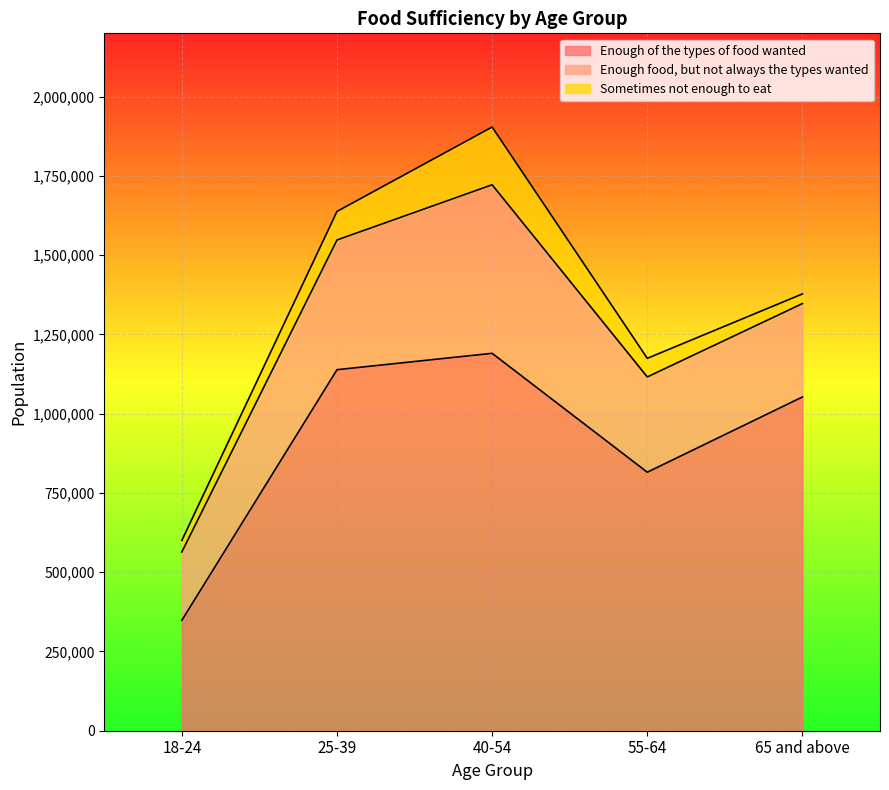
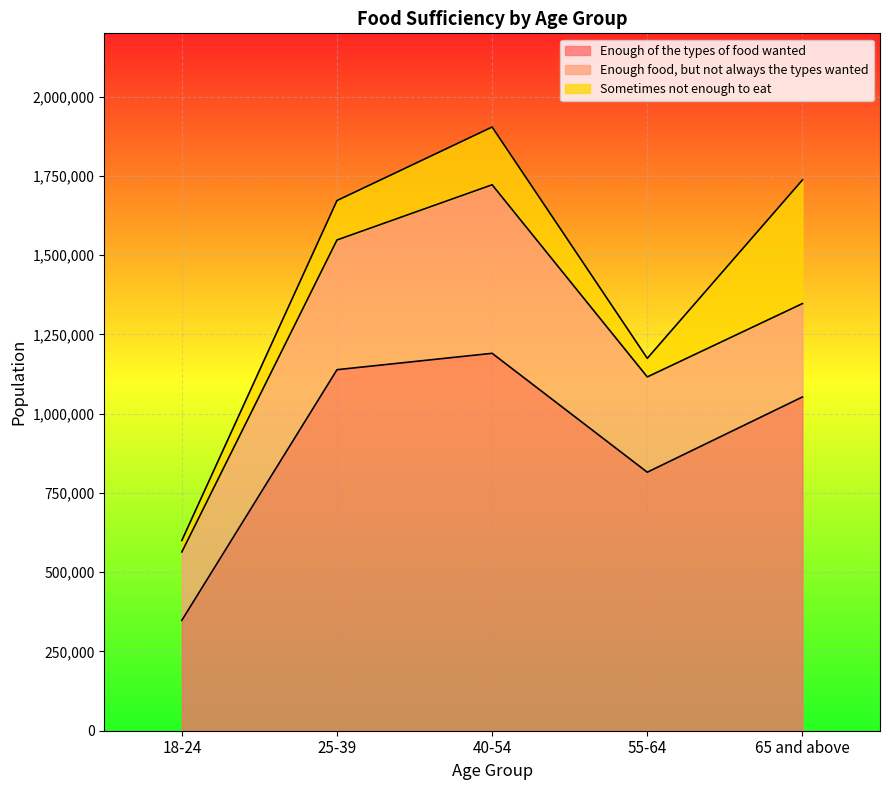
  {
    "Sometimes not enough to eat": {
      "18-24": "40,000",
-     "25-39": "90,000",
+     "25-39": "120,000",
      "40-54": "180,000",
      "55-64": "60,000",
-     "65 and above": "30,000"
+     "65 and above": "390,000"
    }
  }
